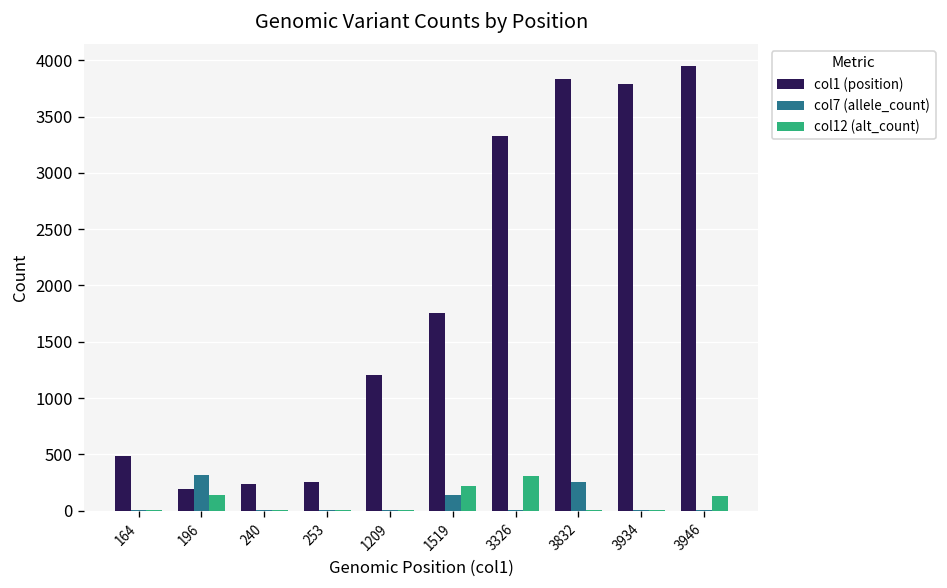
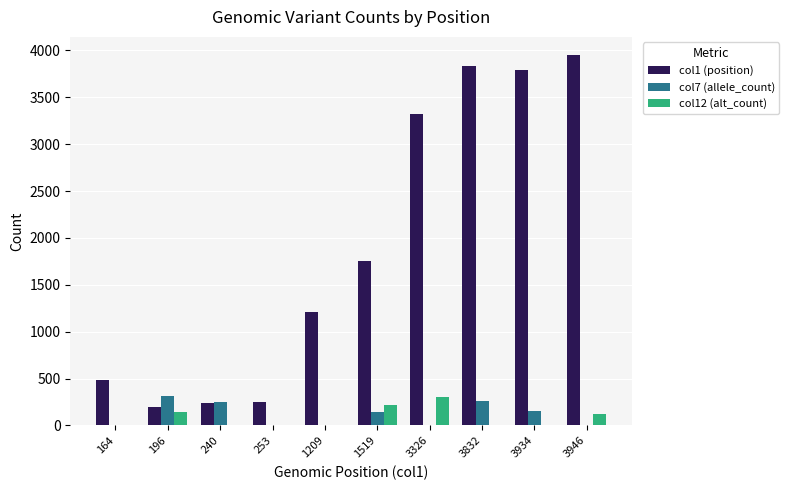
  {
    "col1 (position)": {
      "164": 500,
      "196": 200,
      "240": 200,
      "253": 300,
      "1209": 1200,
      "1519": 1800,
      "3326": 3300,
      "3832": 3800,
      "3934": 3800,
      "3946": 3900
    },
    "col7 (allele_count)": {
      "196": 300,
-     "240": 0,
+     "240": 200,
      "1519": 100,
      "3832": 300,
-     "3934": 0
+     "3934": 200
    },
    "col12 (alt_count)": {
      "196": 100,
      "1519": 200,
      "3326": 300,
      "3946": 100
    }
  }
